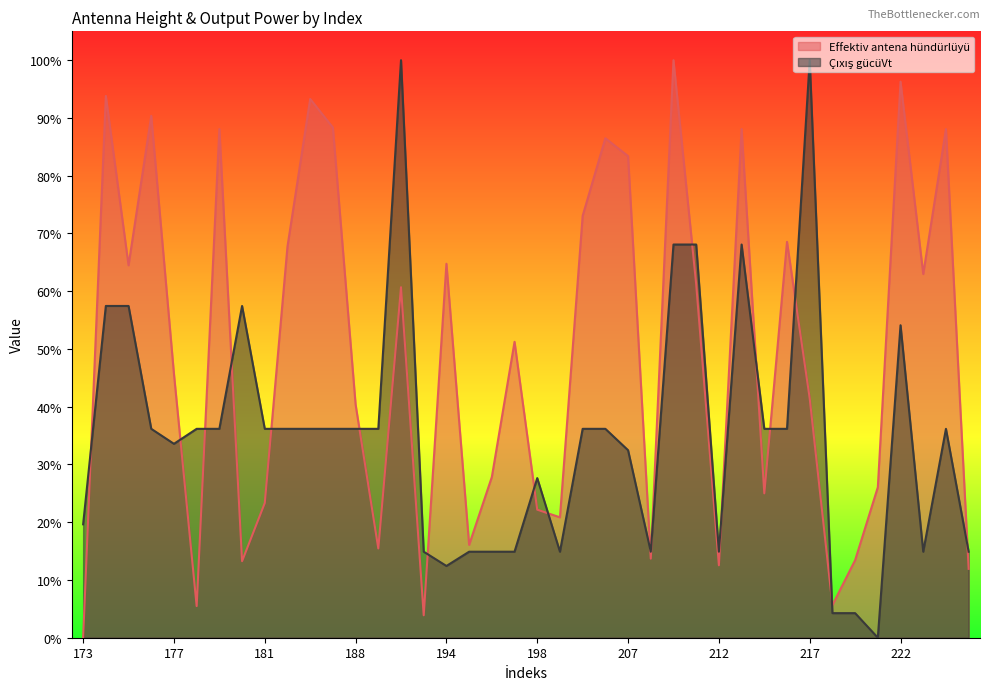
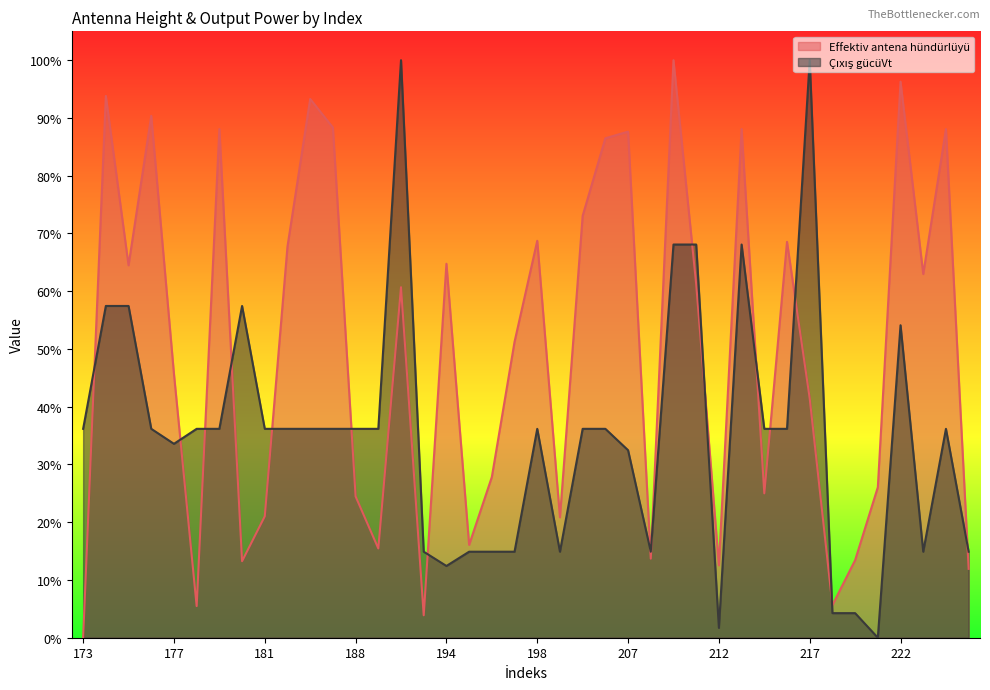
  {
    "Effektiv antena hündürlüyü": {
      "173": "0%",
      "177": "46%",
-     "181": "23%",
-     "188": "40%",
+     "181": "21%",
+     "188": "24%",
      "194": "65%",
-     "198": "22%",
-     "207": "83%",
+     "198": "69%",
+     "207": "88%",
      "212": "13%",
      "217": "41%",
      "222": "96%"
    },
    "Çıxış gücüVt": {
-     "173": "20%",
+     "173": "36%",
      "177": "34%",
      "181": "36%",
      "188": "36%",
      "194": "12%",
-     "198": "28%",
+     "198": "36%",
      "207": "32%",
-     "212": "15%",
+     "212": "2%",
      "222": "54%"
    }
  }
